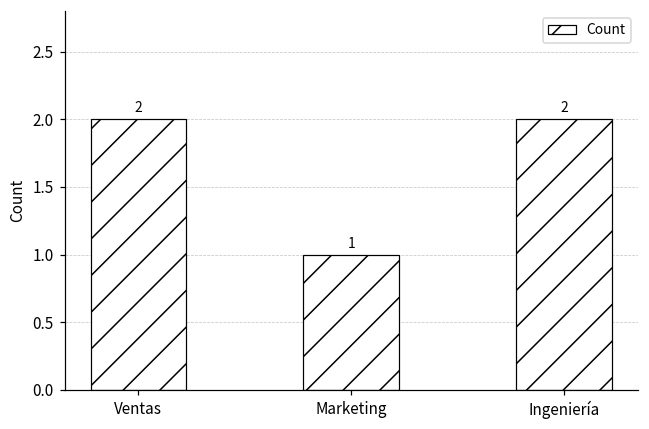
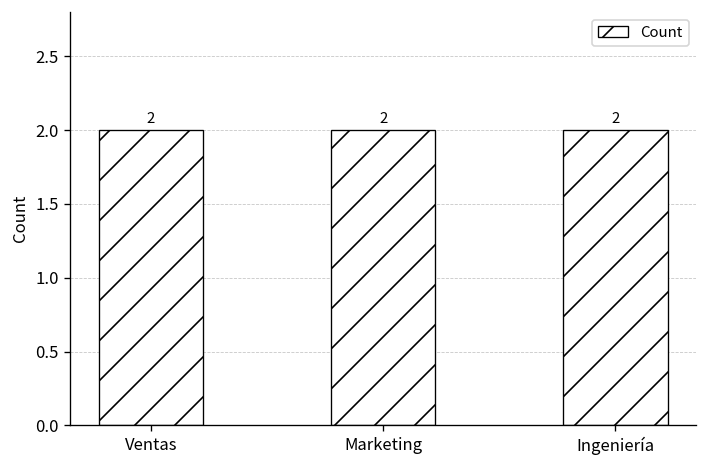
  {
    "Ventas": 2,
-   "Marketing": 1,
+   "Marketing": 2,
    "Ingeniería": 2
  }
